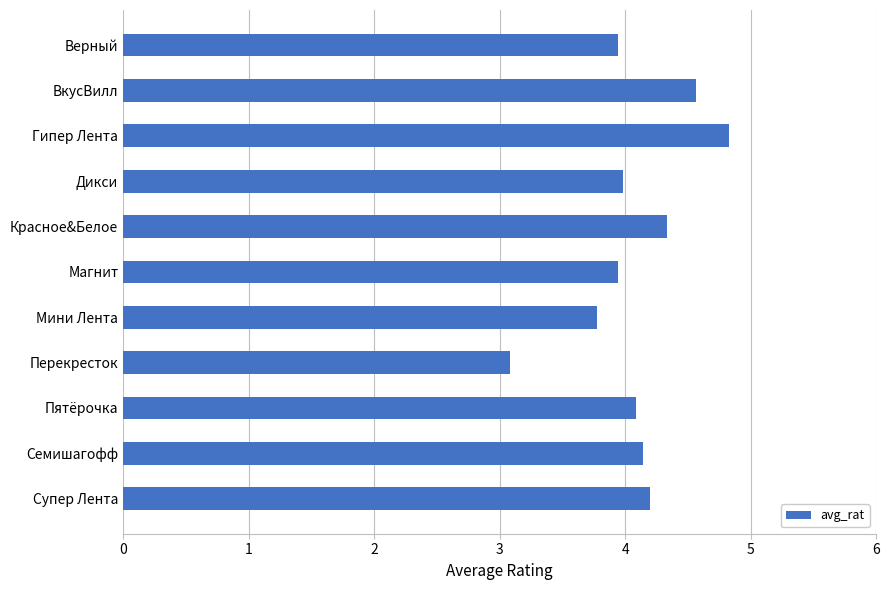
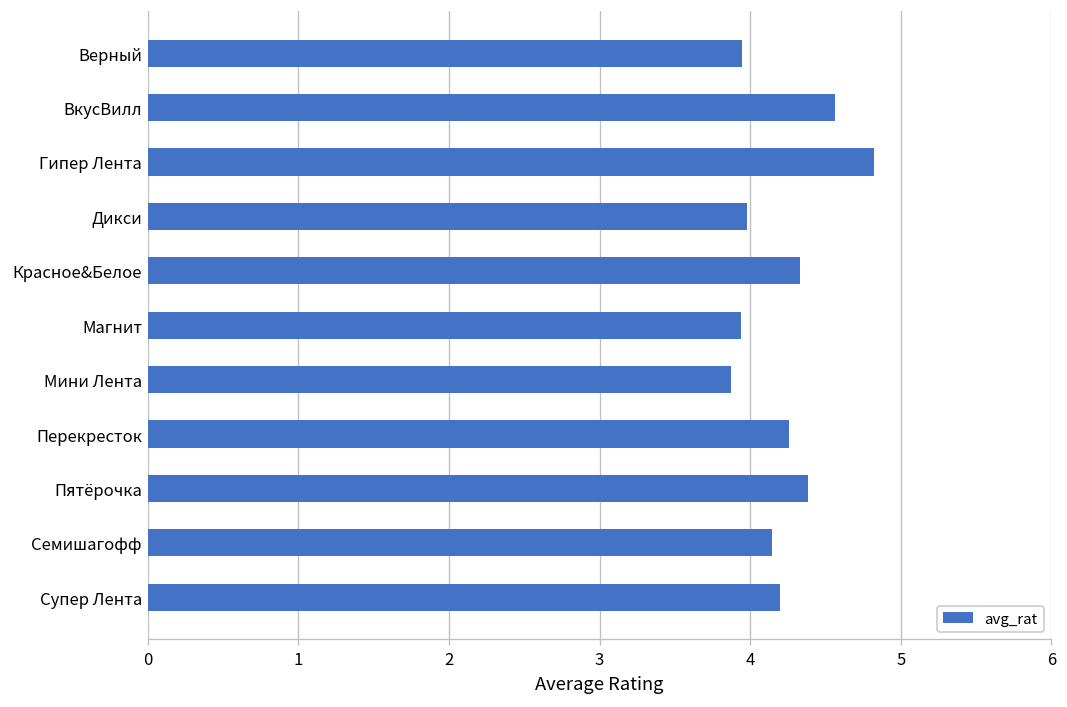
  {
    "Верный": 3.95,
    "ВкусВилл": 4.56,
    "Гипер Лента": 4.83,
    "Дикси": 3.98,
    "Красное&Белое": 4.33,
    "Магнит": 3.94,
-   "Мини Лента": 3.77,
-   "Перекресток": 3.08,
-   "Пятёрочка": 4.09,
+   "Мини Лента": 3.87,
+   "Перекресток": 4.26,
+   "Пятёрочка": 4.39,
    "Семишагофф": 4.14,
    "Супер Лента": 4.20
  }
